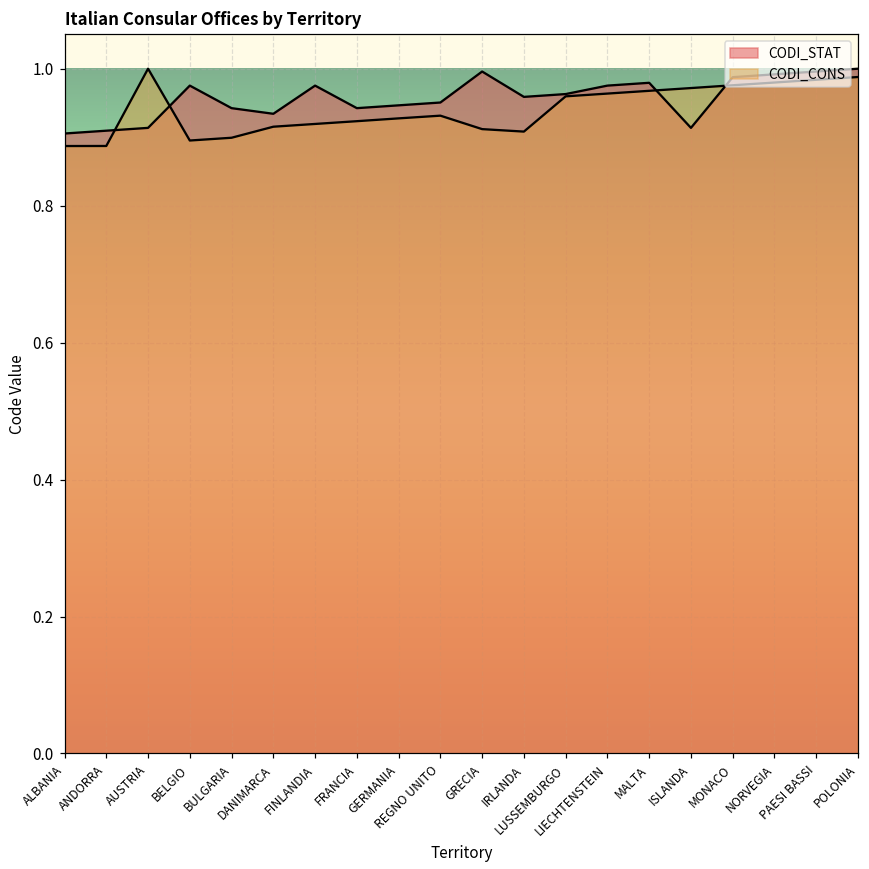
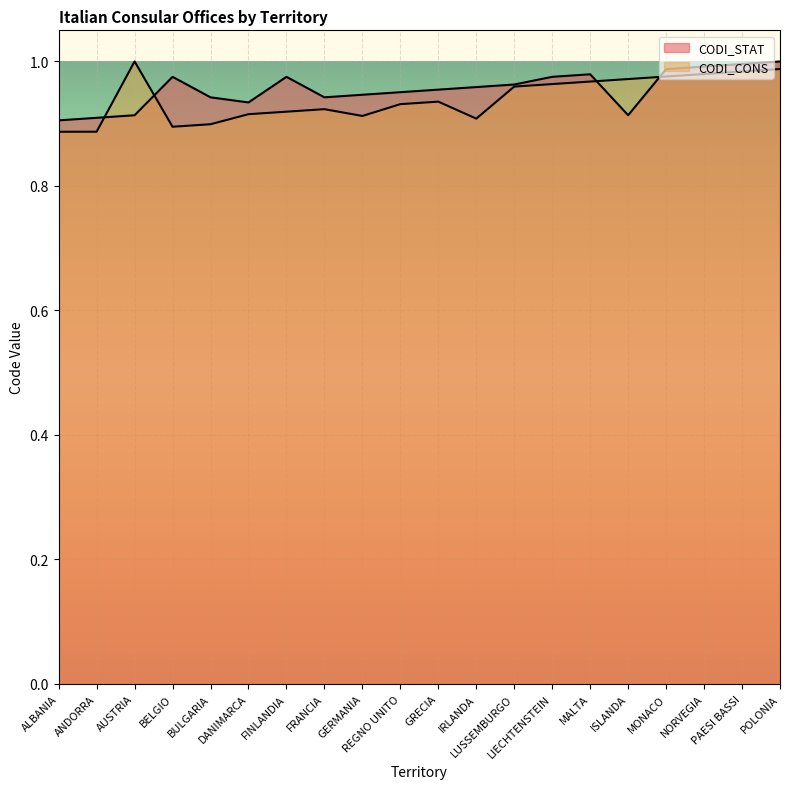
  {
    "CODI_STAT": {
      "ALBANIA": 0.91,
      "ANDORRA": 0.91,
      "AUSTRIA": 0.91,
      "BELGIO": 0.98,
      "BULGARIA": 0.94,
      "DANIMARCA": 0.93,
      "FINLANDIA": 0.98,
      "FRANCIA": 0.94,
      "GERMANIA": 0.95,
      "REGNO UNITO": 0.95,
-     "GRECIA": 1.00,
+     "GRECIA": 0.95,
      "IRLANDA": 0.96,
      "LIECHTENSTEIN": 0.98,
      "MALTA": 0.98,
      "ISLANDA": 0.91,
      "POLONIA": 1.00
    },
    "CODI_CONS": {
      "ALBANIA": 0.89,
      "ANDORRA": 0.89,
      "AUSTRIA": 1.00,
      "BELGIO": 0.90,
      "BULGARIA": 0.90,
      "DANIMARCA": 0.92,
      "FINLANDIA": 0.92,
      "FRANCIA": 0.92,
-     "GERMANIA": 0.93,
+     "GERMANIA": 0.91,
      "REGNO UNITO": 0.93,
-     "GRECIA": 0.91,
+     "GRECIA": 0.94,
      "IRLANDA": 0.91,
      "LIECHTENSTEIN": 0.96,
      "MALTA": 0.97,
      "ISLANDA": 0.97,
      "POLONIA": 0.99
    }
  }
